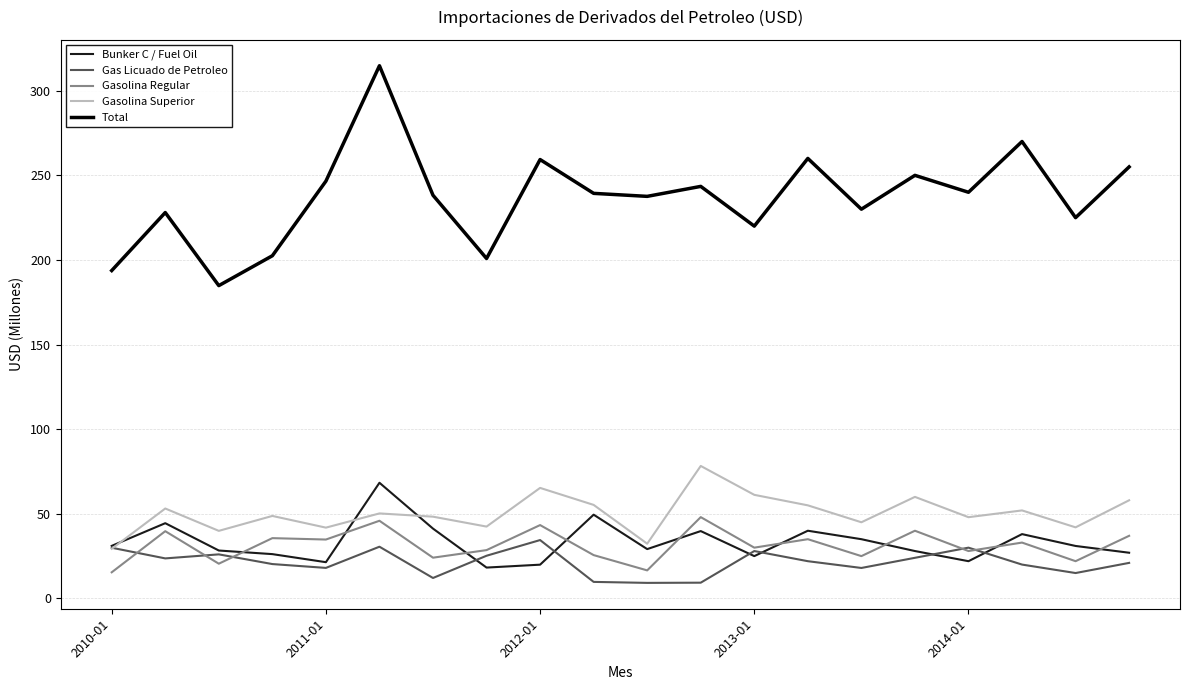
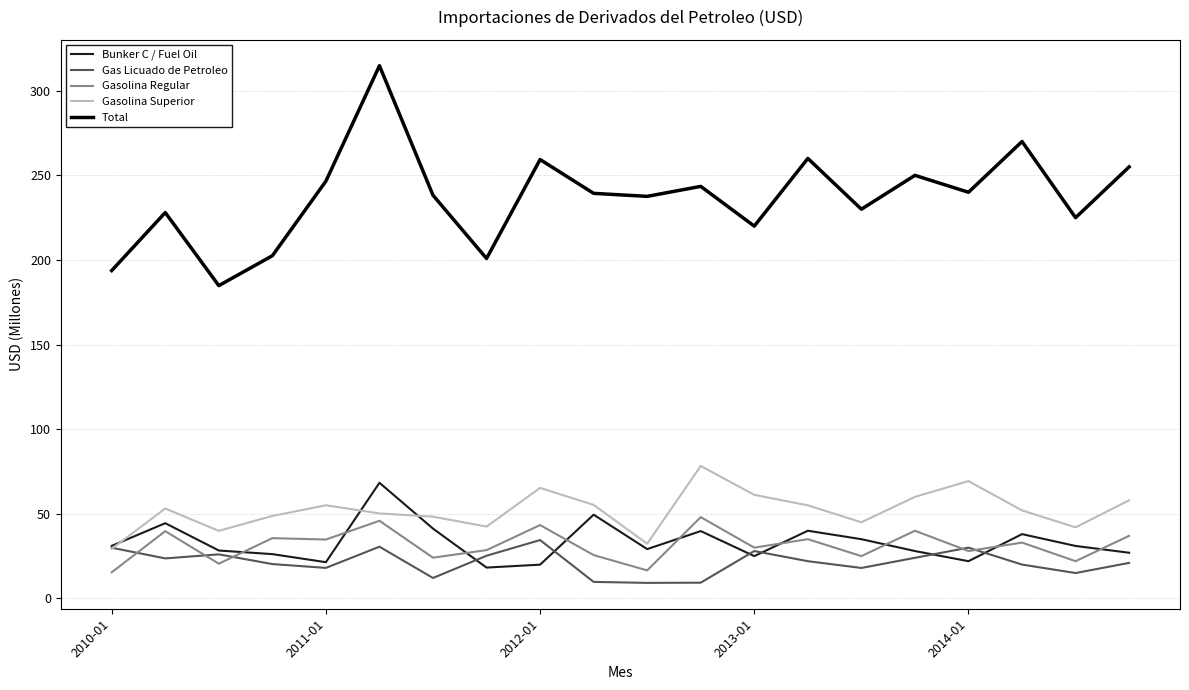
  {
    "Gas Licuado de Petroleo": {
      "2011-01": 18,
      "2012-01": 34,
      "2013-01": 28,
      "2014-01": 30
    },
    "Gasolina Regular": {
      "2010-01": 15,
      "2011-01": 35,
      "2012-01": 43,
      "2013-01": 30,
      "2014-01": 28
    },
    "Gasolina Superior": {
-     "2011-01": 42,
+     "2011-01": 55,
      "2012-01": 65,
      "2013-01": 61,
-     "2014-01": 48
+     "2014-01": 69
    }
  }
